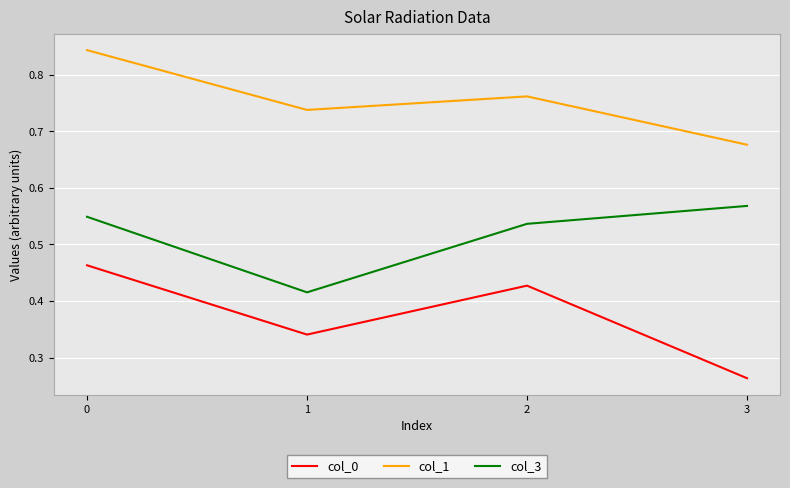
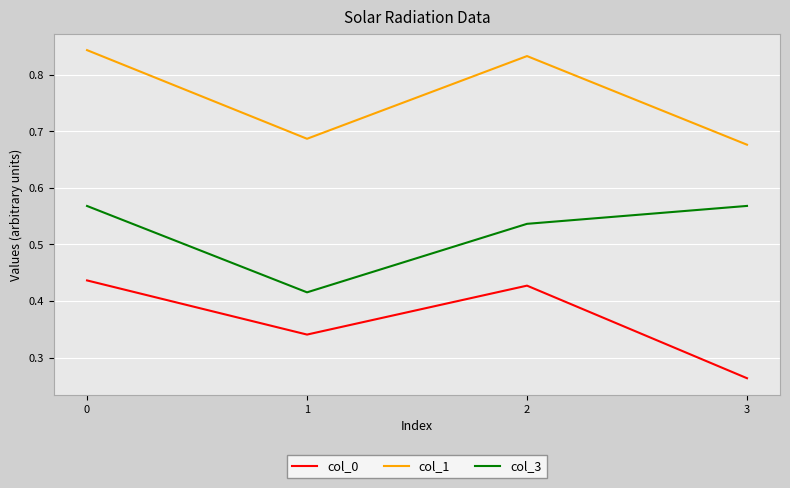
  {
    "col_0": {
-     "0": 0.46,
+     "0": 0.44,
      "1": 0.34,
      "2": 0.43,
      "3": 0.26
    },
    "col_1": {
      "0": 0.84,
-     "1": 0.74,
-     "2": 0.76,
+     "1": 0.69,
+     "2": 0.83,
      "3": 0.68
    },
    "col_3": {
-     "0": 0.55,
+     "0": 0.57,
      "1": 0.42,
      "2": 0.54,
      "3": 0.57
    }
  }
